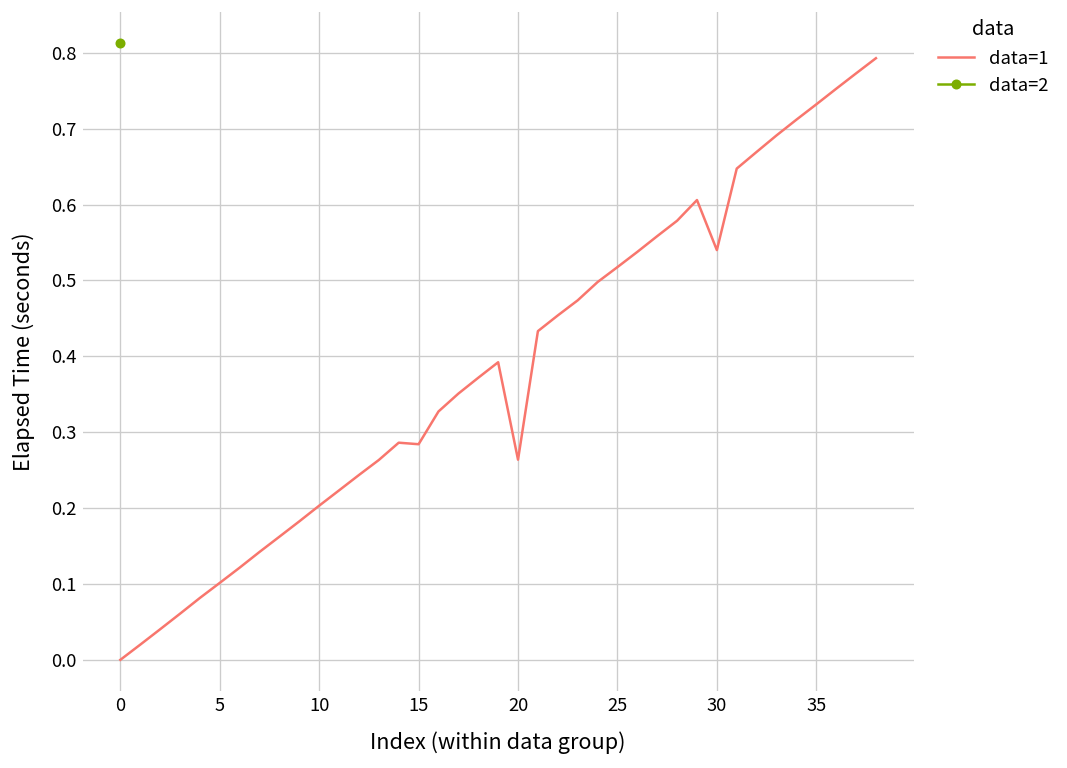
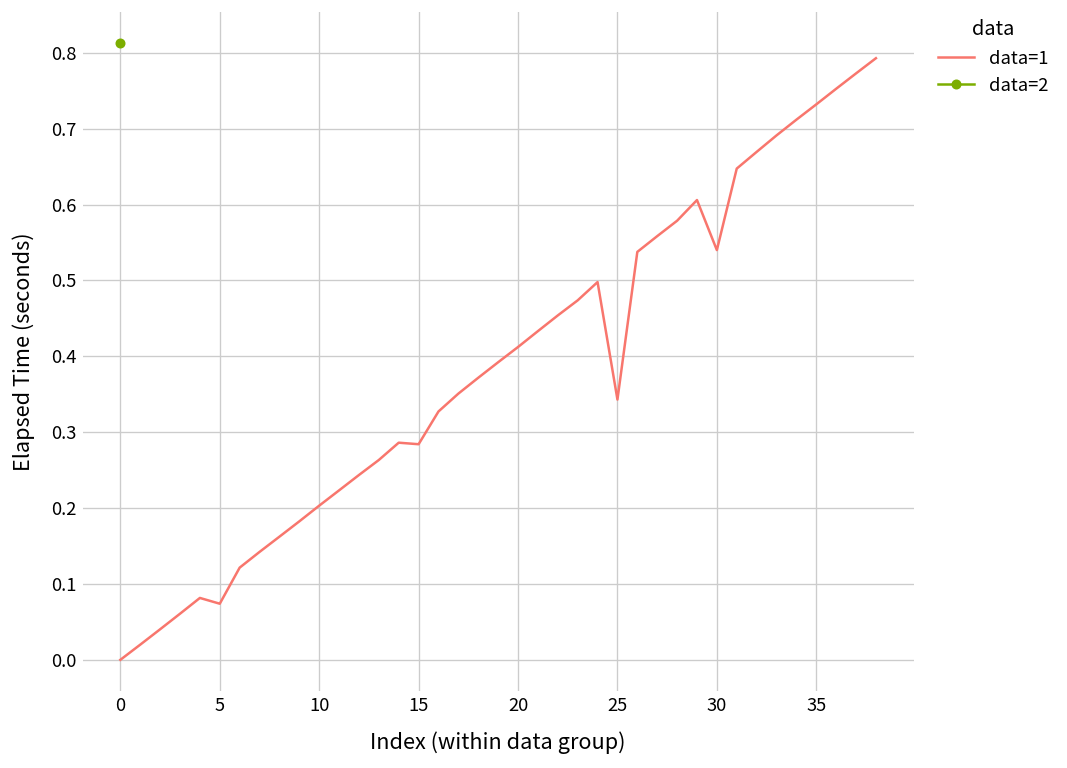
  {
    "data=1": {
      "0": 0.00,
-     "5": 0.10,
+     "5": 0.07,
      "10": 0.20,
      "15": 0.28,
-     "20": 0.26,
-     "25": 0.52,
+     "20": 0.41,
+     "25": 0.34,
      "30": 0.54,
      "35": 0.73
    },
    "data=2": {
      "0": 0.81
    }
  }
